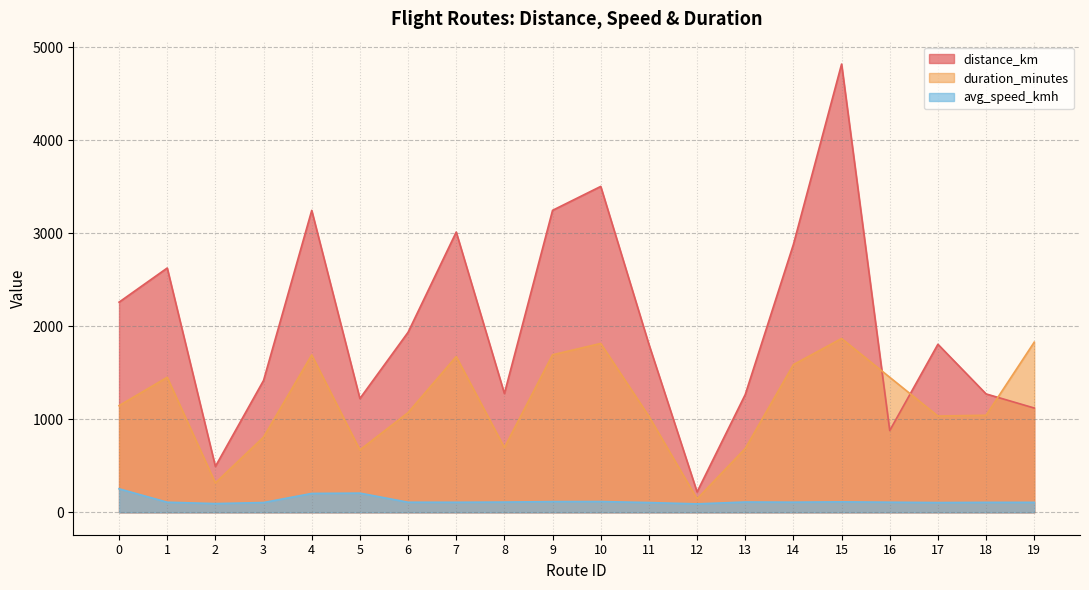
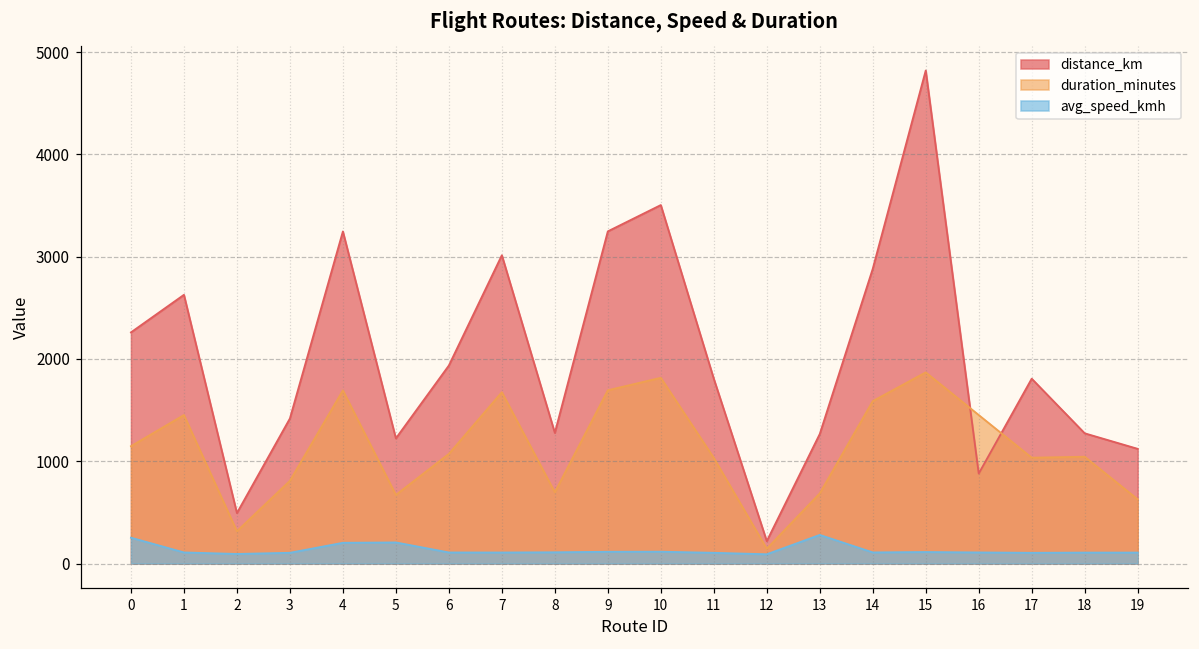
  {
    "distance_km": {
      "0": 2300,
      "1": 2600,
      "2": 500,
      "3": 1400,
      "4": 3200,
      "5": 1200,
      "6": 1900,
      "7": 3000,
      "8": 1300,
      "9": 3200,
      "10": 3500,
      "11": 1800,
      "12": 200,
      "13": 1300,
      "14": 2900,
      "15": 4800,
      "16": 900,
      "17": 1800,
      "18": 1300,
      "19": 1100
    },
    "duration_minutes": {
      "0": 1100,
      "1": 1500,
      "2": 300,
      "3": 800,
      "4": 1700,
      "5": 700,
      "6": 1100,
      "7": 1700,
      "8": 700,
      "9": 1700,
      "10": 1800,
      "11": 1000,
      "12": 100,
      "13": 700,
      "14": 1600,
      "15": 1900,
      "16": 1500,
      "17": 1000,
      "18": 1000,
-     "19": 1800
+     "19": 600
    },
    "avg_speed_kmh": {
      "0": 300,
      "1": 100,
      "2": 100,
      "3": 100,
      "4": 200,
      "5": 200,
      "6": 100,
      "7": 100,
      "8": 100,
      "9": 100,
      "10": 100,
      "11": 100,
      "12": 100,
-     "13": 100,
+     "13": 300,
      "14": 100,
      "15": 100,
      "16": 100,
      "17": 100,
      "18": 100,
      "19": 100
    }
  }
